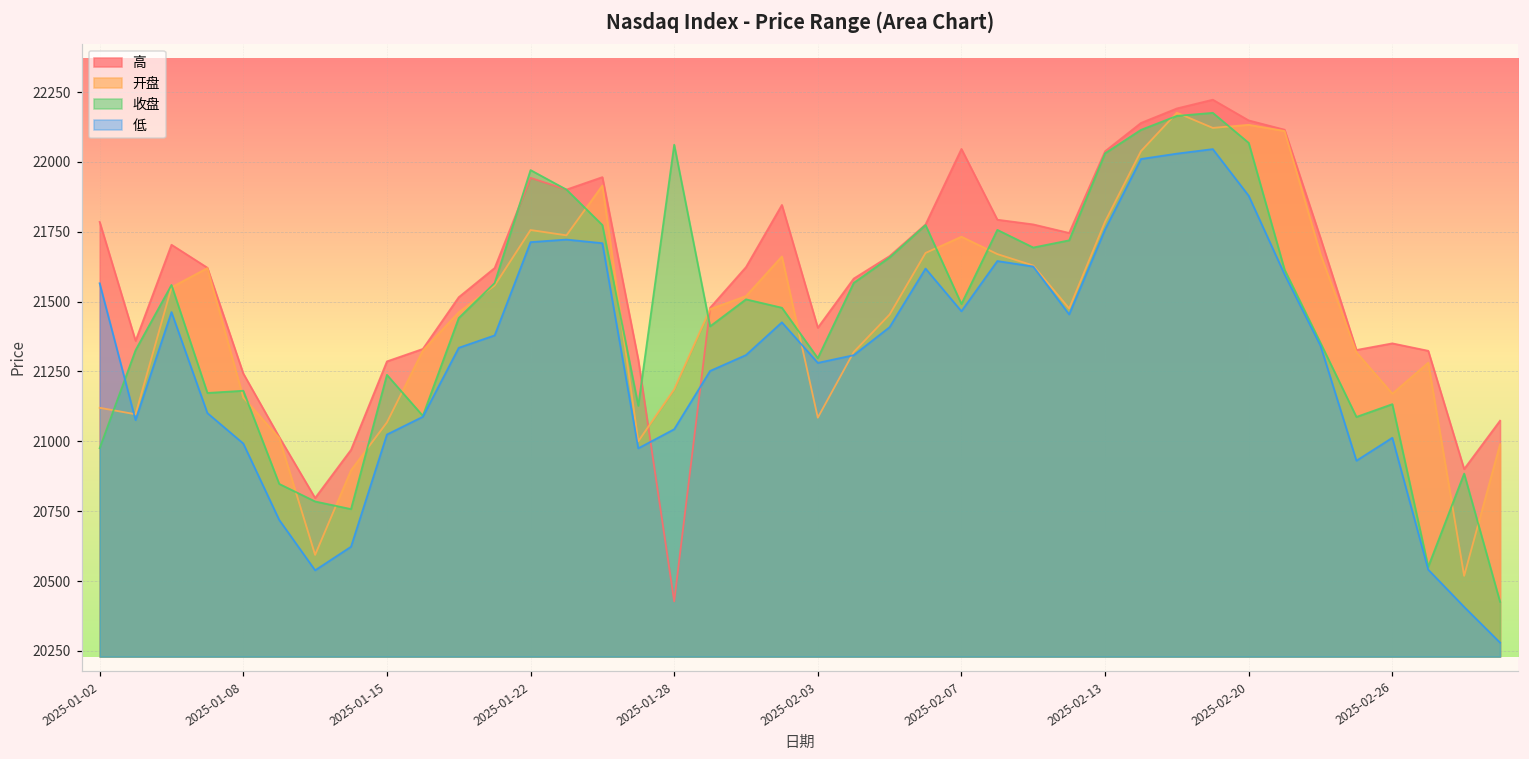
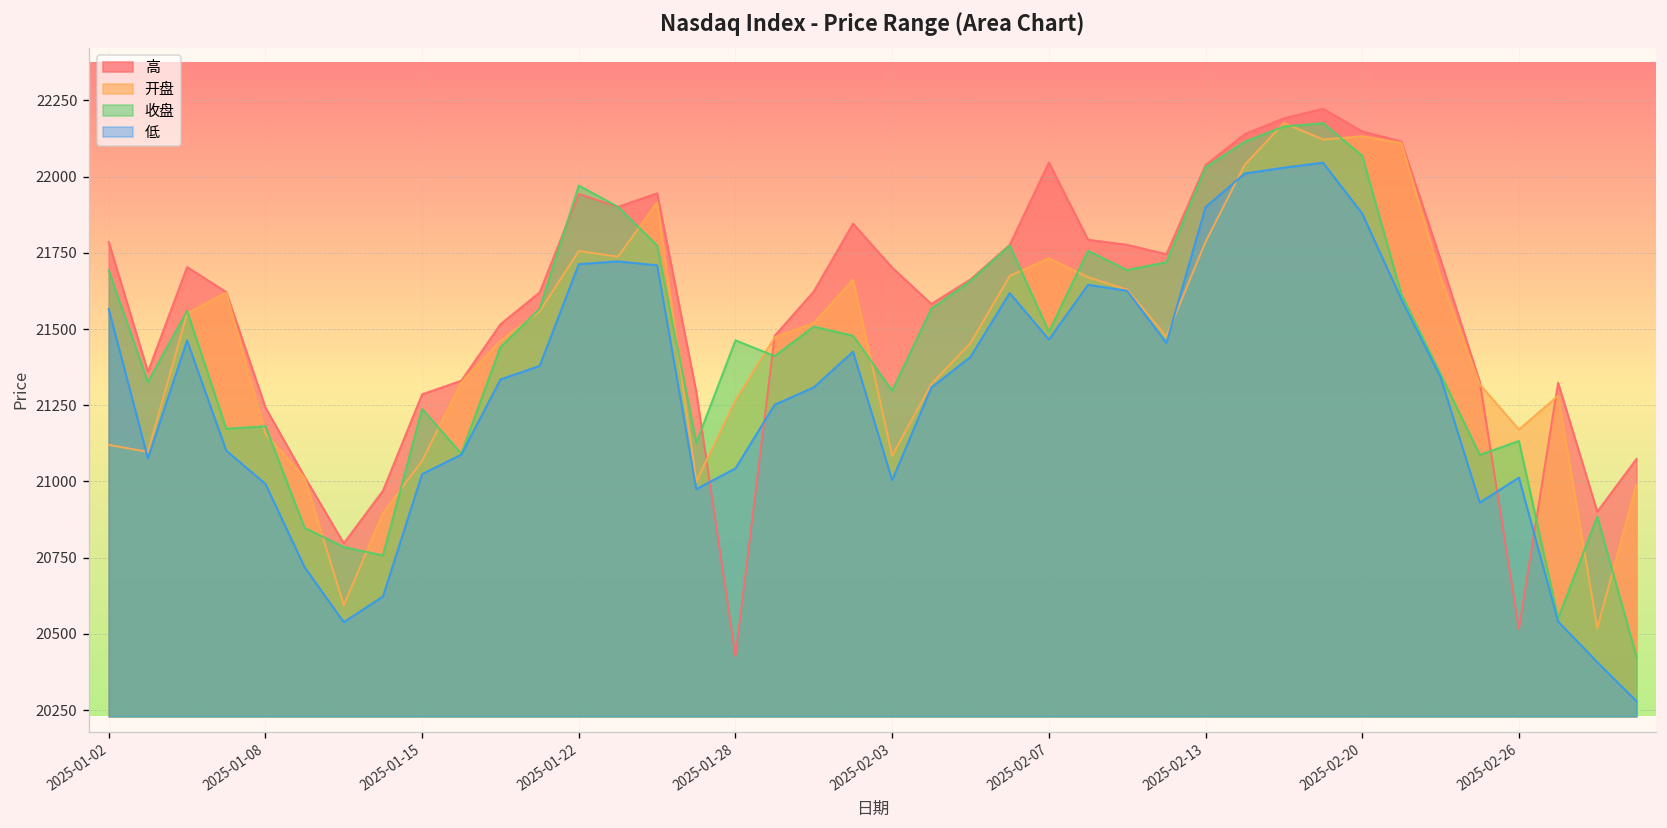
  {
    "高": {
      "2025-01-02": 21790,
      "2025-01-08": 21240,
      "2025-01-15": 21290,
      "2025-01-22": 21940,
      "2025-01-28": 20430,
-     "2025-02-03": 21410,
+     "2025-02-03": 21700,
      "2025-02-07": 22050,
      "2025-02-20": 22150,
-     "2025-02-26": 21350
+     "2025-02-26": 20520
    },
    "开盘": {
      "2025-01-02": 21120,
      "2025-01-08": 21160,
      "2025-01-15": 21070,
      "2025-01-22": 21760,
-     "2025-01-28": 21190,
+     "2025-01-28": 21270,
      "2025-02-03": 21080,
      "2025-02-07": 21730,
      "2025-02-13": 21790,
      "2025-02-20": 22130,
      "2025-02-26": 21170
    },
    "收盘": {
-     "2025-01-02": 20980,
+     "2025-01-02": 21690,
      "2025-01-08": 21180,
      "2025-01-15": 21240,
      "2025-01-22": 21970,
-     "2025-01-28": 22060,
+     "2025-01-28": 21460,
      "2025-02-03": 21300,
      "2025-02-07": 21490,
      "2025-02-20": 22070,
      "2025-02-26": 21130
    },
    "低": {
      "2025-01-02": 21570,
      "2025-01-08": 20990,
      "2025-01-15": 21020,
      "2025-01-22": 21710,
      "2025-01-28": 21040,
-     "2025-02-03": 21280,
+     "2025-02-03": 21000,
      "2025-02-07": 21470,
-     "2025-02-13": 21760,
+     "2025-02-13": 21900,
      "2025-02-20": 21880,
      "2025-02-26": 21010
    }
  }
